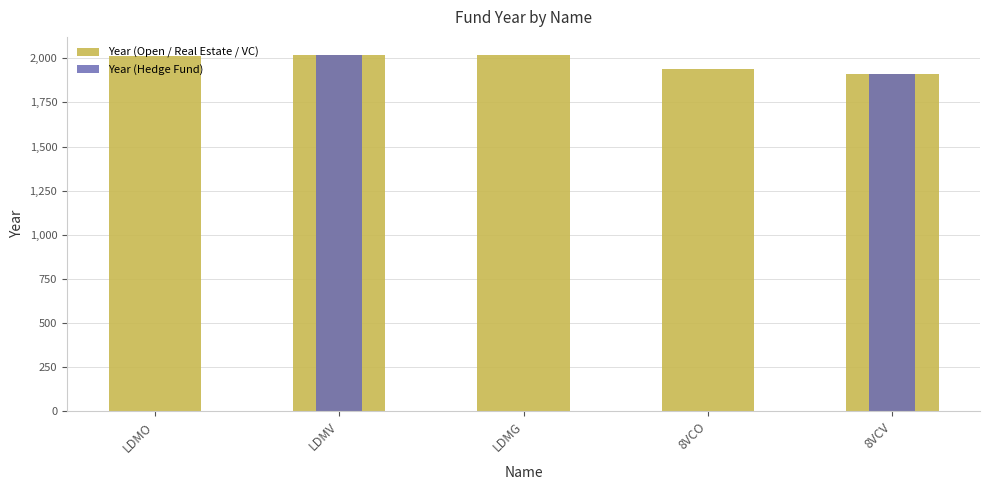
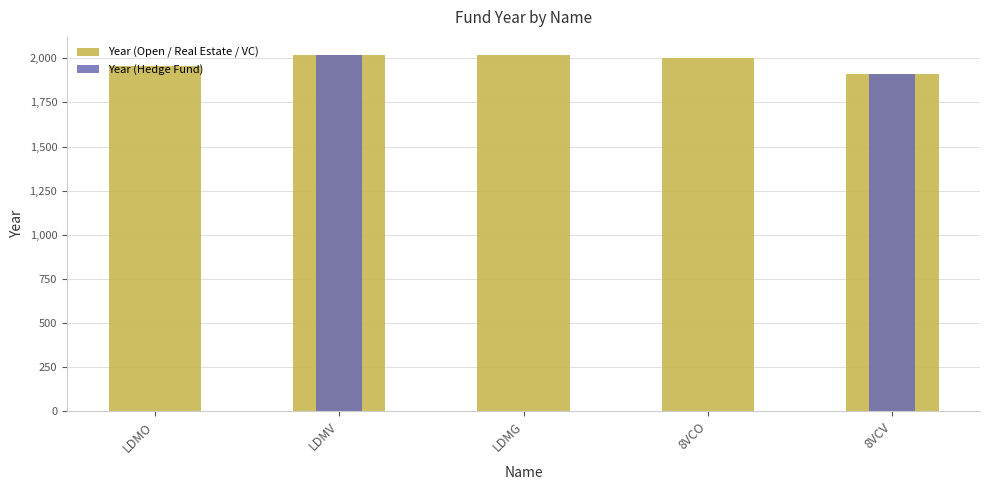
  {
    "Year (Open / Real Estate / VC)": {
-     "LDMO": "2,010",
+     "LDMO": "1,960",
      "LDMV": "2,020",
      "LDMG": "2,020",
-     "8VCO": "1,940",
+     "8VCO": "2,000",
      "8VCV": "1,910"
    },
    "Year (Hedge Fund)": {
      "LDMO": "0",
      "LDMV": "2,020",
      "LDMG": "0",
      "8VCO": "0",
      "8VCV": "1,910"
    }
  }
